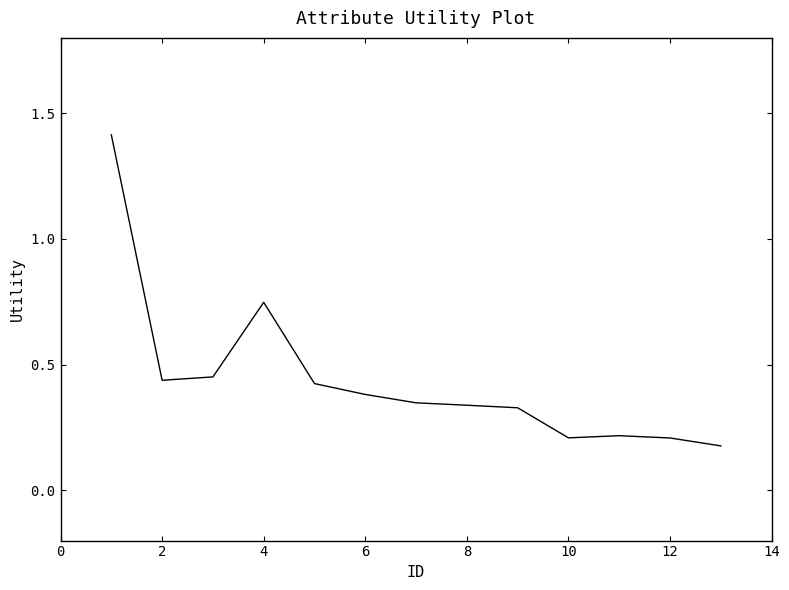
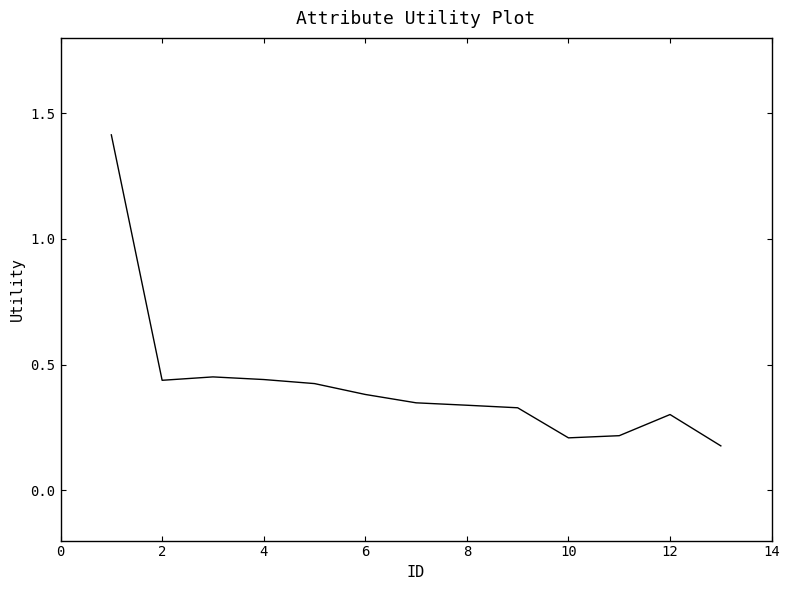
  {
    "2": 0.44,
-   "4": 0.75,
+   "4": 0.44,
    "6": 0.38,
    "8": 0.34,
    "10": 0.21,
-   "12": 0.21
+   "12": 0.30
  }
